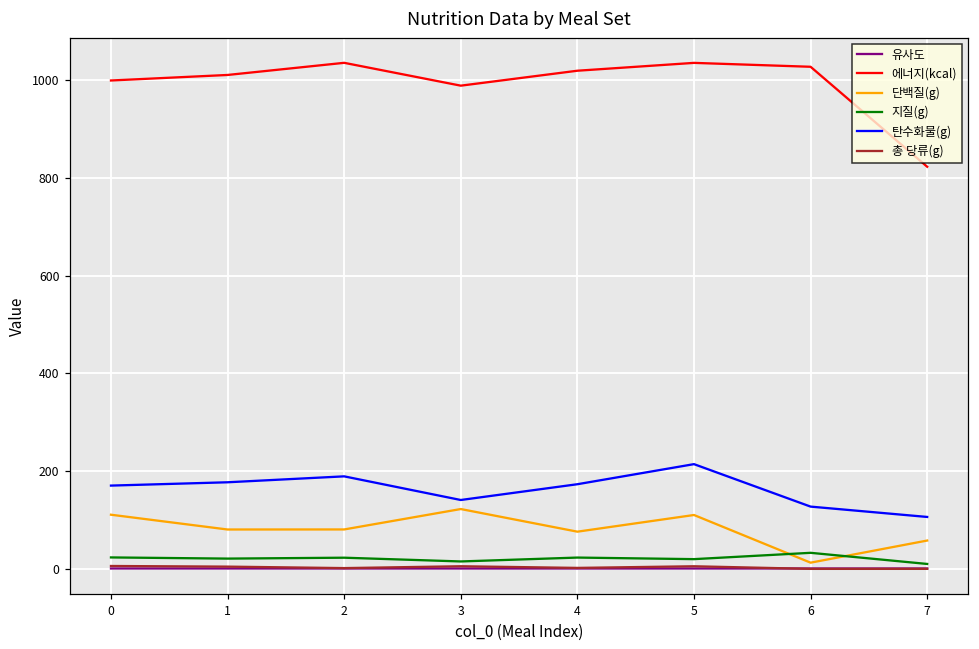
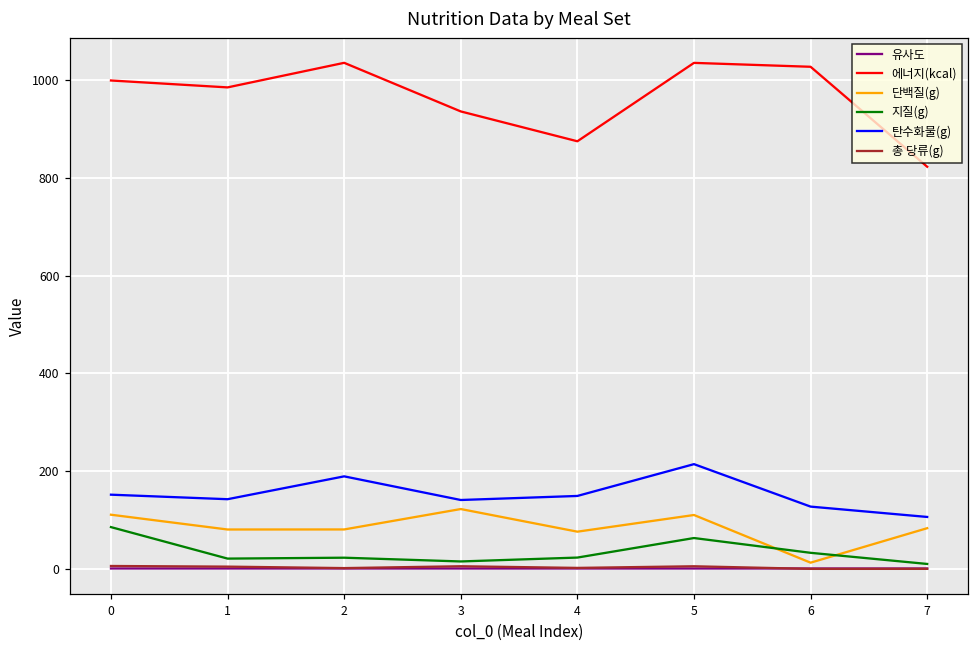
  {
    "에너지(kcal)": {
      "0": 1000,
-     "1": 1010,
+     "1": 980,
      "2": 1040,
-     "3": 990,
-     "4": 1020,
+     "3": 940,
+     "4": 870,
      "5": 1030,
      "6": 1030,
      "7": 820
    },
    "단백질(g)": {
      "0": 110,
      "1": 80,
      "2": 80,
      "3": 120,
      "4": 80,
      "5": 110,
      "6": 10,
-     "7": 60
+     "7": 80
    },
    "지질(g)": {
-     "0": 20,
+     "0": 90,
      "1": 20,
      "2": 20,
      "3": 20,
      "4": 20,
-     "5": 20,
+     "5": 60,
      "6": 30,
      "7": 10
    },
    "탄수화물(g)": {
-     "0": 170,
-     "1": 180,
+     "0": 150,
+     "1": 140,
      "2": 190,
      "3": 140,
-     "4": 170,
+     "4": 150,
      "5": 210,
      "6": 130,
      "7": 110
    }
  }
